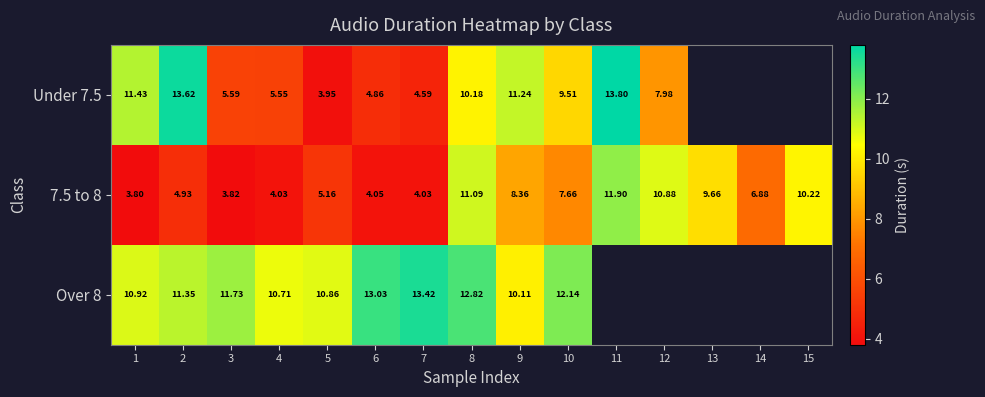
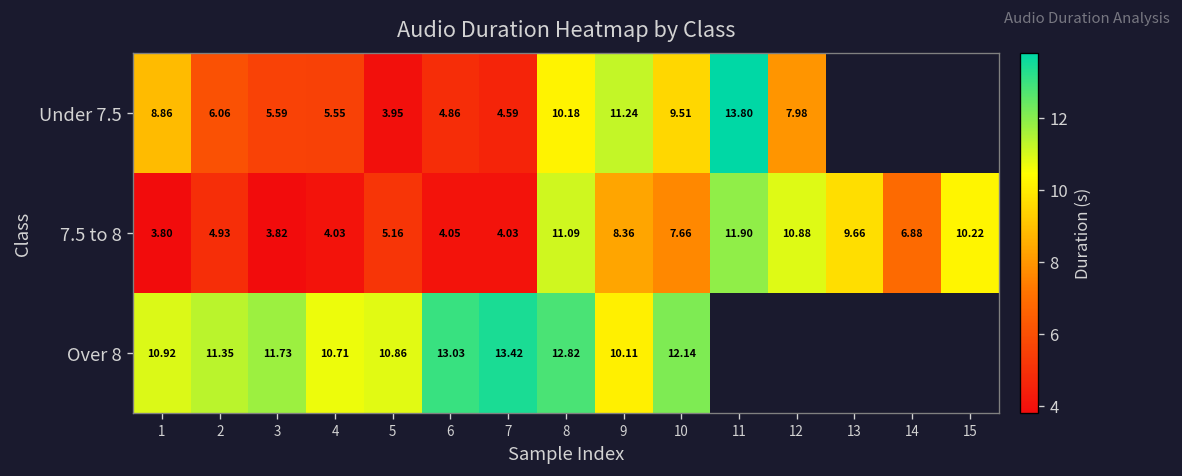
  {
    "Under 7.5": {
-     "1": 11.43,
-     "2": 13.62,
+     "1": 8.86,
+     "2": 6.06,
      "3": 5.59,
      "4": 5.55,
      "5": 3.95,
      "6": 4.86,
      "7": 4.59,
      "8": 10.18,
      "9": 11.24,
      "10": 9.51,
      "11": 13.80,
      "12": 7.98
    },
    "7.5 to 8": {
      "1": 3.80,
      "2": 4.93,
      "3": 3.82,
      "4": 4.03,
      "5": 5.16,
      "6": 4.05,
      "7": 4.03,
      "8": 11.09,
      "9": 8.36,
      "10": 7.66,
      "11": 11.90,
      "12": 10.88,
      "13": 9.66,
      "14": 6.88,
      "15": 10.22
    },
    "Over 8": {
      "1": 10.92,
      "2": 11.35,
      "3": 11.73,
      "4": 10.71,
      "5": 10.86,
      "6": 13.03,
      "7": 13.42,
      "8": 12.82,
      "9": 10.11,
      "10": 12.14
    }
  }
